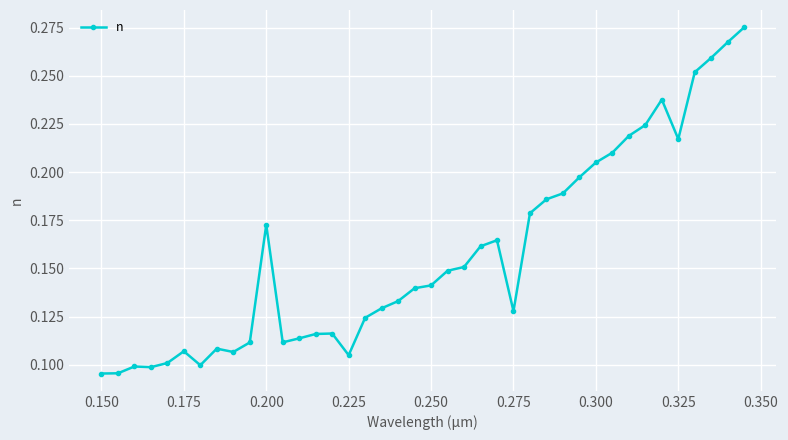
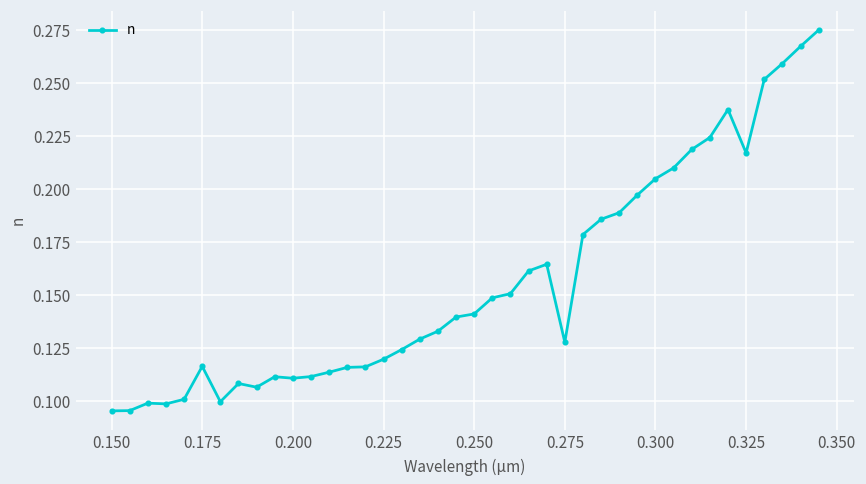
  {
    "0.150": 0.095,
-   "0.175": 0.107,
-   "0.200": 0.173,
-   "0.225": 0.105,
+   "0.175": 0.116,
+   "0.200": 0.111,
+   "0.225": 0.120,
    "0.250": 0.141,
    "0.275": 0.128,
    "0.300": 0.205,
    "0.325": 0.217
  }
